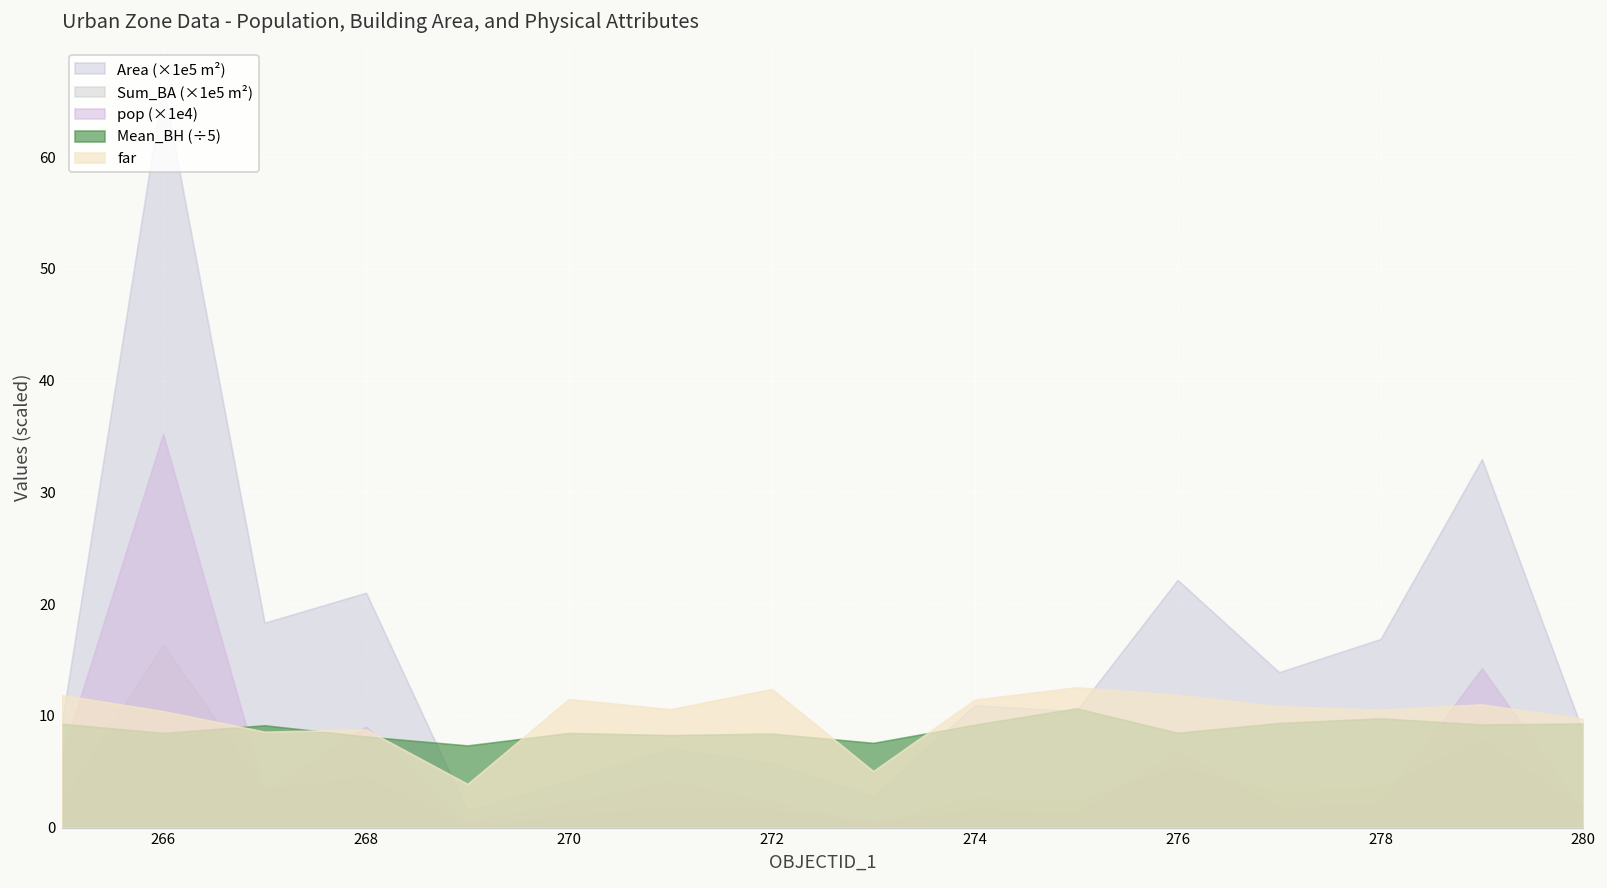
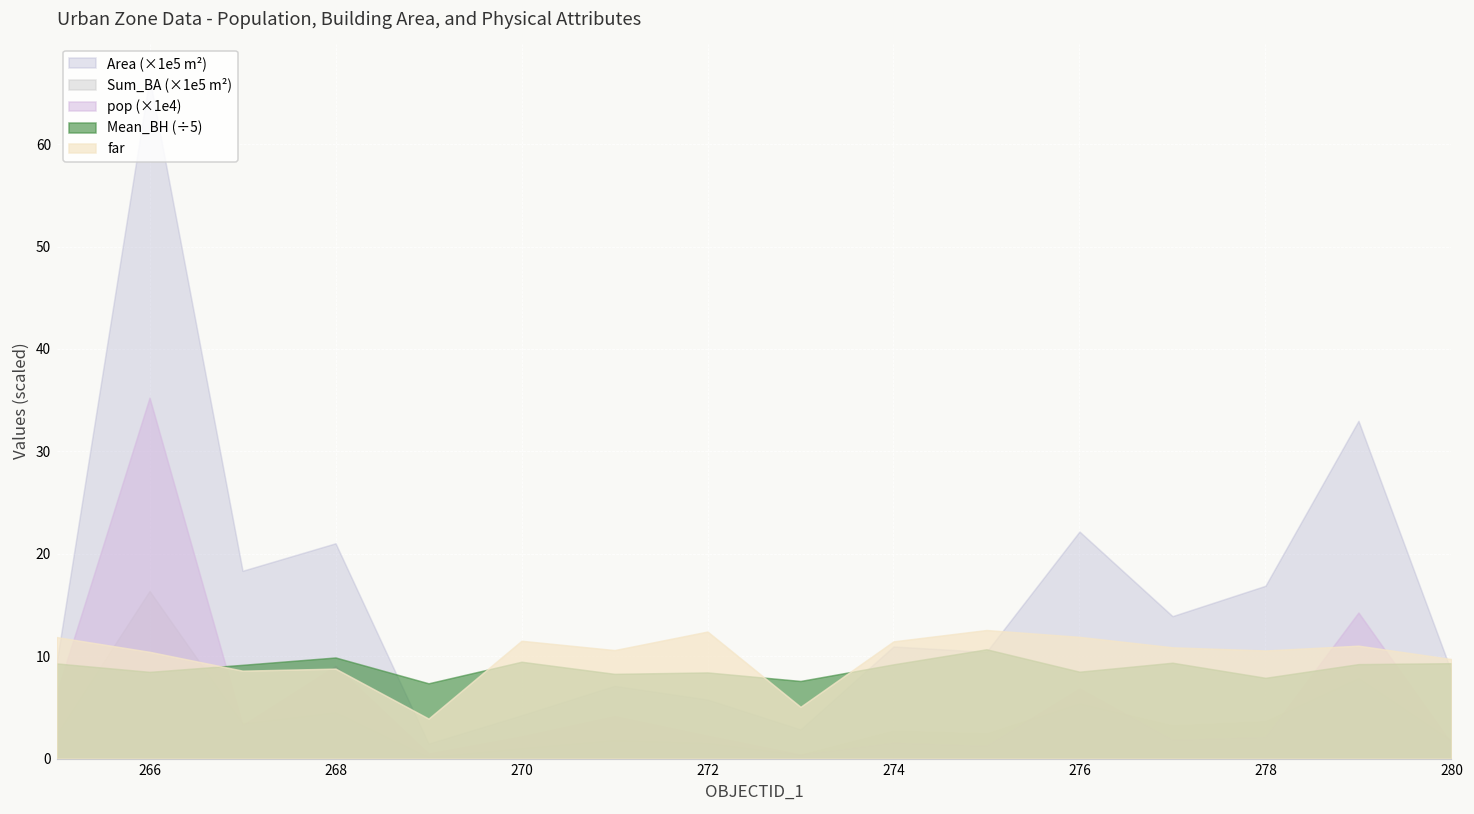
  {
    "Mean_BH (÷5)": {
      "266": 8,
-     "268": 8,
-     "270": 8,
+     "268": 10,
+     "270": 9,
      "272": 8,
      "274": 9,
      "276": 8,
-     "278": 10,
+     "278": 8,
      "280": 9
    }
  }
